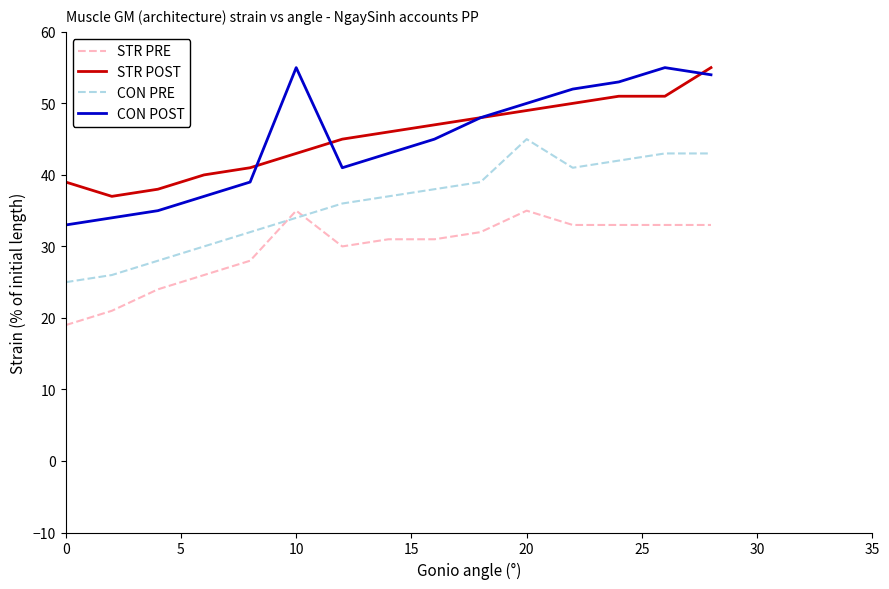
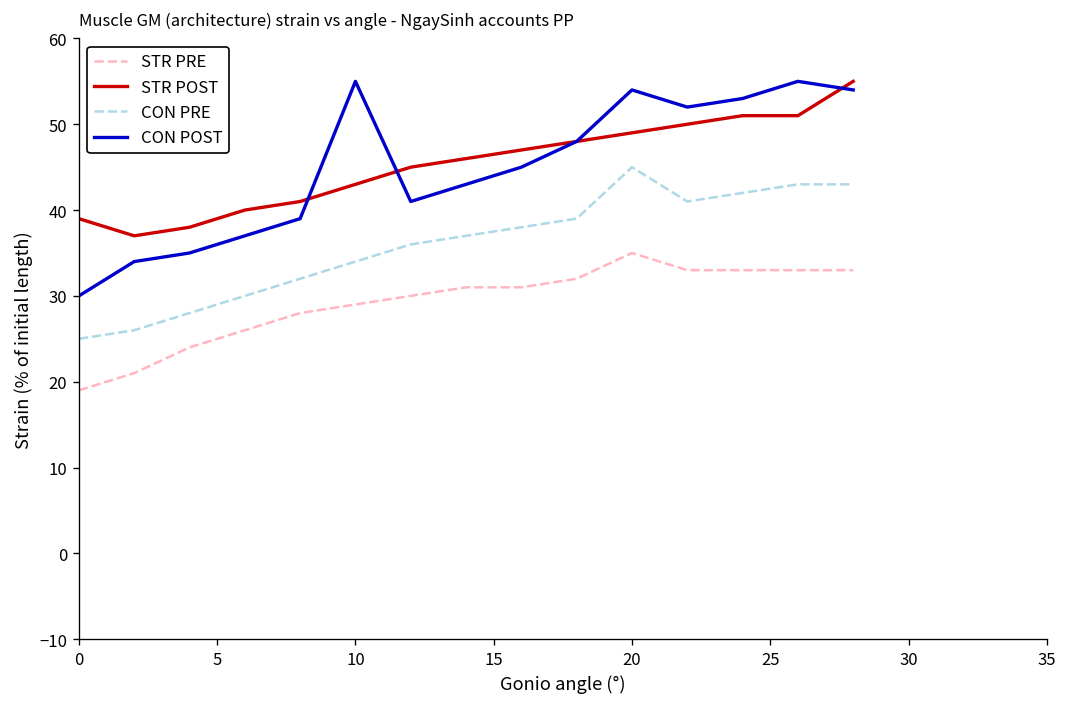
  {
    "STR PRE": {
      "0": 19,
-     "10": 35,
+     "10": 29,
      "20": 35
    },
    "STR POST": {
      "0": 39,
      "10": 43,
      "20": 49
    },
    "CON PRE": {
      "0": 25,
      "10": 34,
      "20": 45
    },
    "CON POST": {
-     "0": 33,
+     "0": 30,
      "10": 55,
-     "20": 50
+     "20": 54
    }
  }
